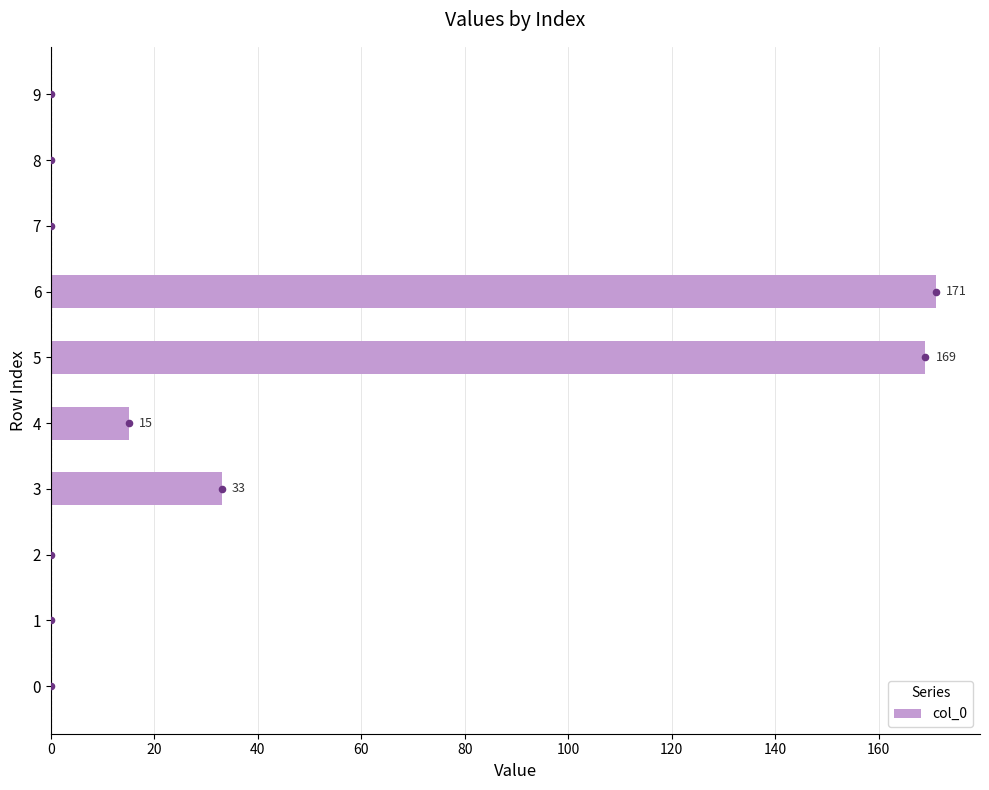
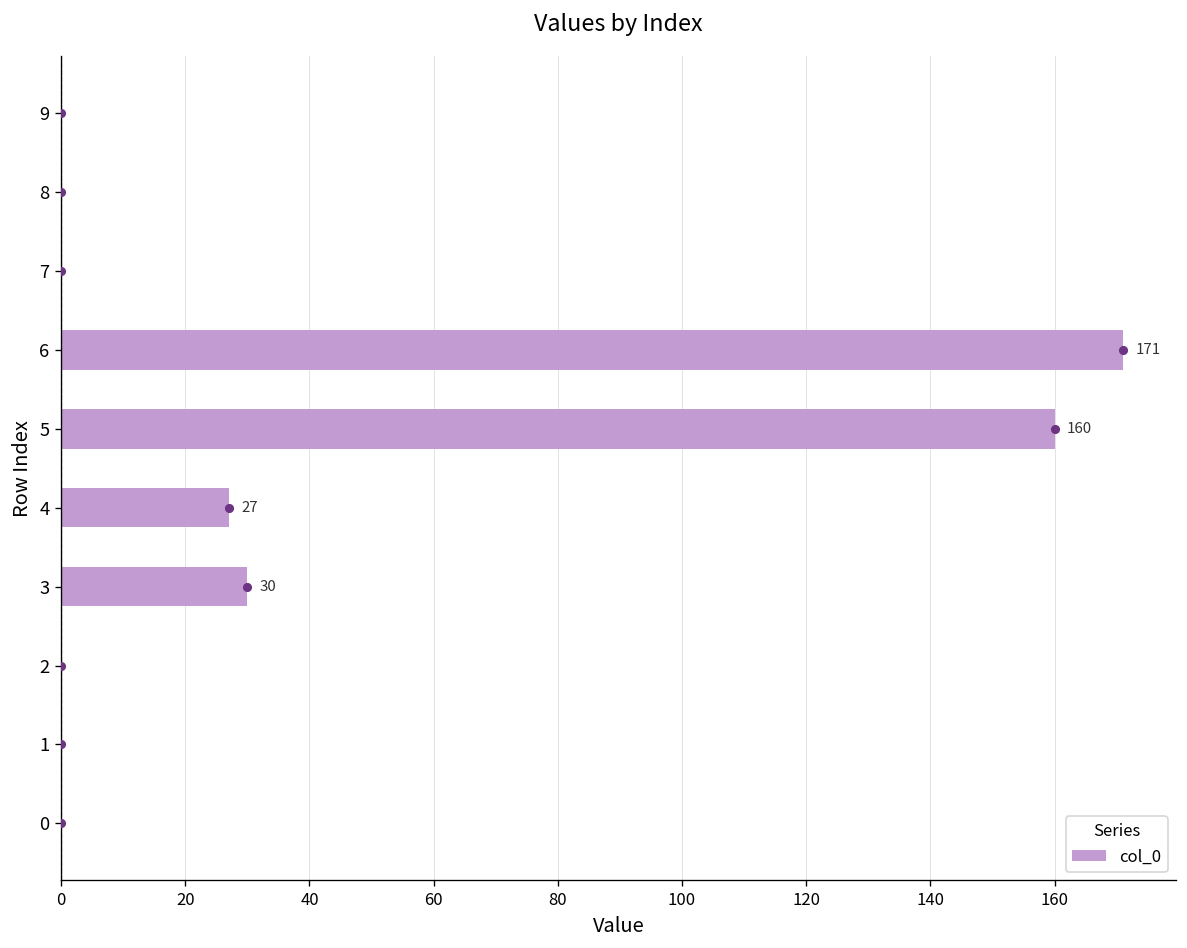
  {
    "6": 171,
-   "5": 169,
-   "4": 15,
-   "3": 33
+   "5": 160,
+   "4": 27,
+   "3": 30
  }
